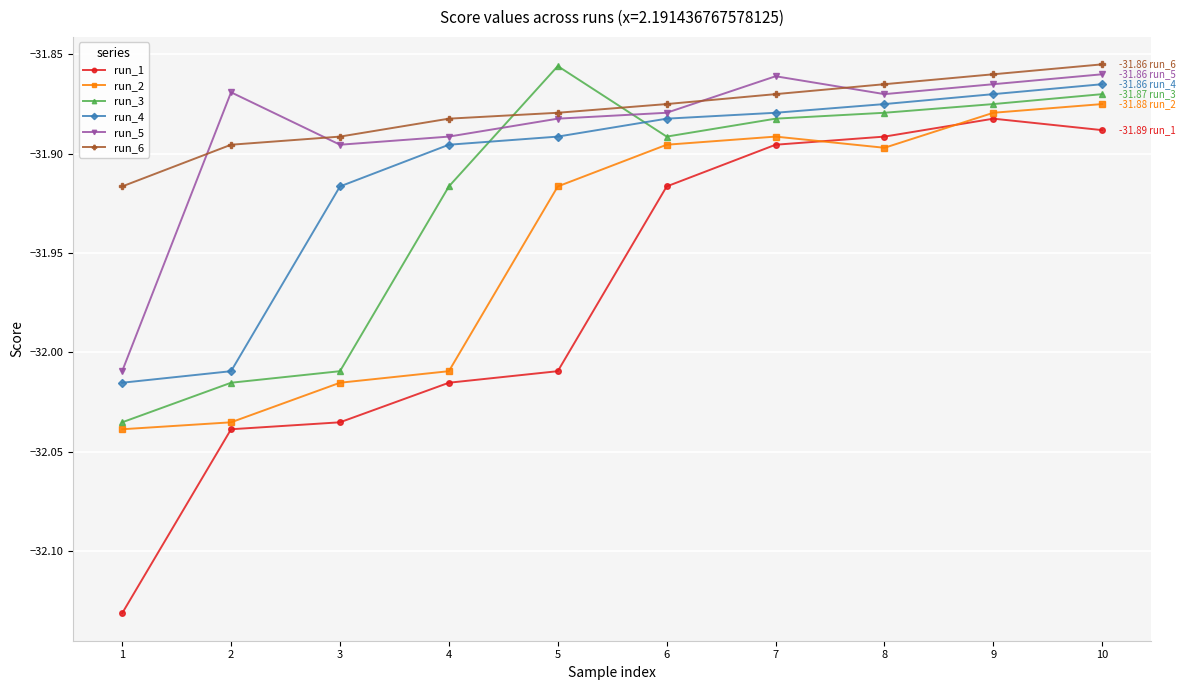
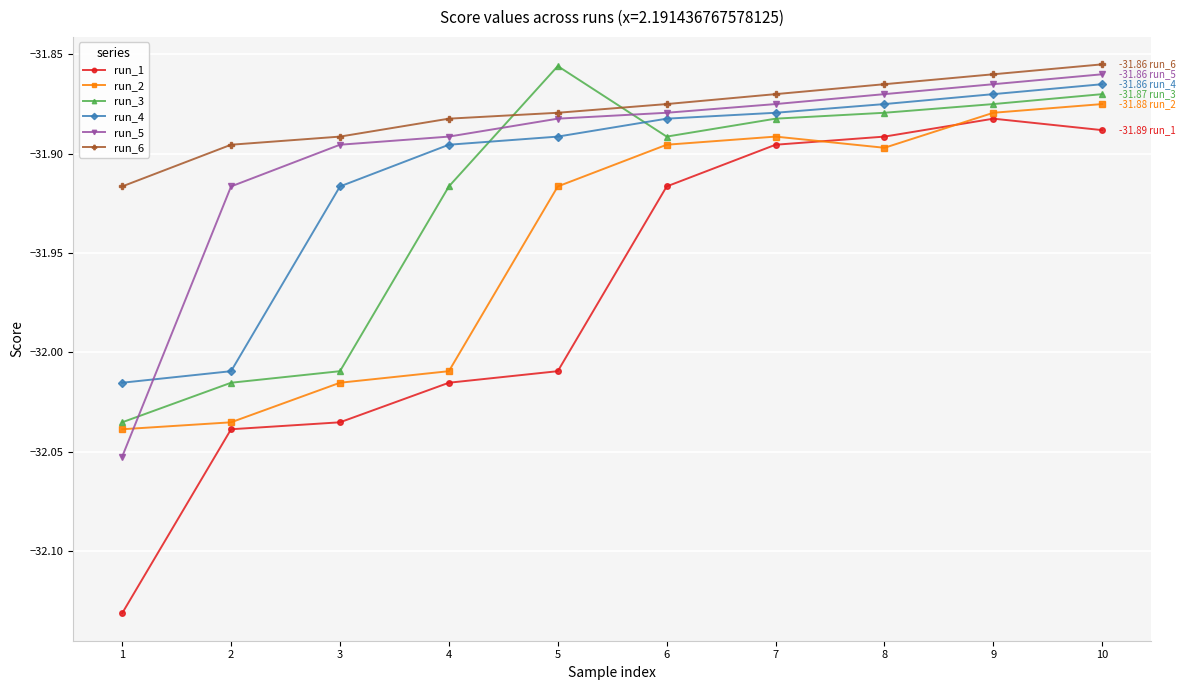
  {
    "run_1": {
      "10": -31.89
    },
    "run_2": {
      "10": -31.88
    },
    "run_3": {
      "10": -31.87
    },
    "run_4": {
      "10": -31.86
    },
    "run_5": {
-     "1": -32.009,
-     "2": -31.869,
+     "1": -32.053,
+     "2": -31.916,
      "3": -31.895,
      "4": -31.891,
      "5": -31.882,
      "6": -31.879,
-     "7": -31.861,
+     "7": -31.875,
      "8": -31.870,
      "9": -31.865
    },
    "run_6": {
      "10": -31.86
    }
  }
